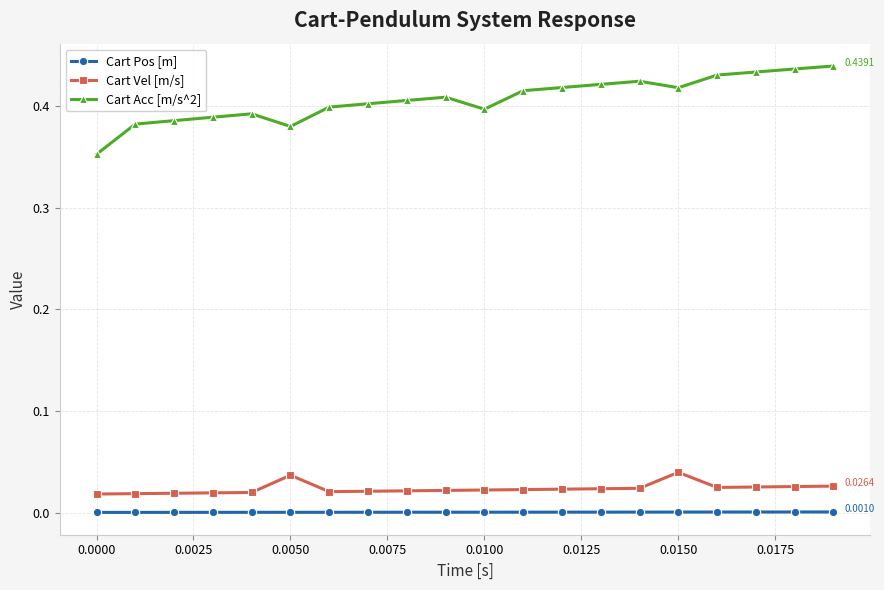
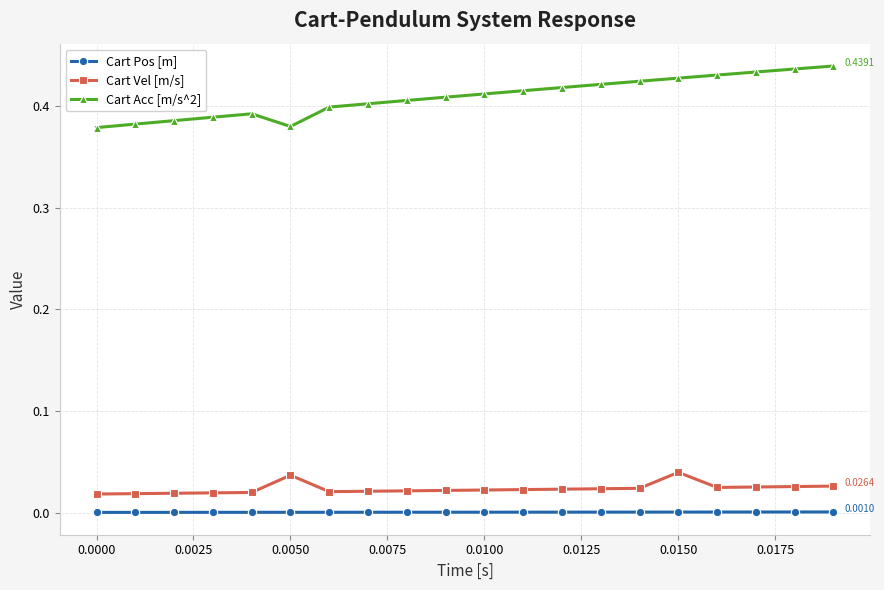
  {
    "Cart Pos [m]": {
      "0.0000": 0.001,
      "0.0050": 0.001,
      "0.0100": 0.001,
      "0.0150": 0.001
    },
    "Cart Vel [m/s]": {
      "0.0000": 0.019,
      "0.0050": 0.037,
      "0.0100": 0.023,
      "0.0150": 0.040
    },
    "Cart Acc [m/s^2]": {
-     "0.0000": 0.352,
+     "0.0000": 0.379,
      "0.0050": 0.380,
-     "0.0100": 0.397,
-     "0.0150": 0.418
+     "0.0100": 0.412,
+     "0.0150": 0.427
    }
  }
